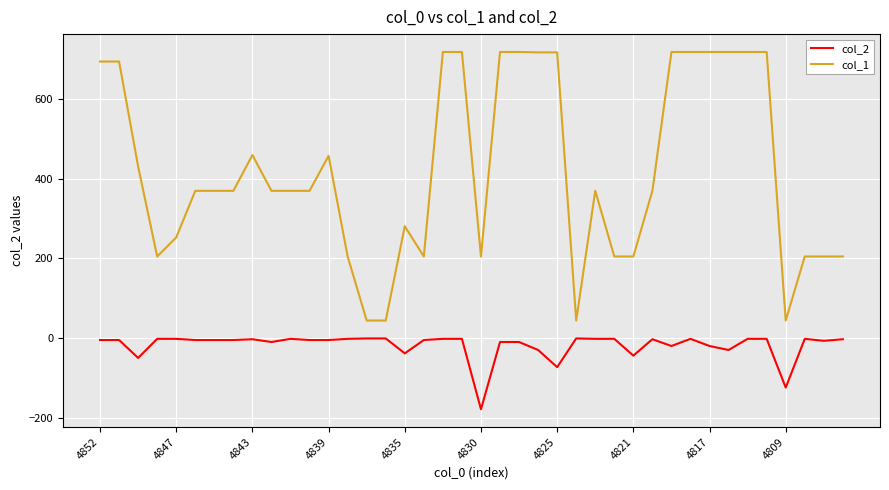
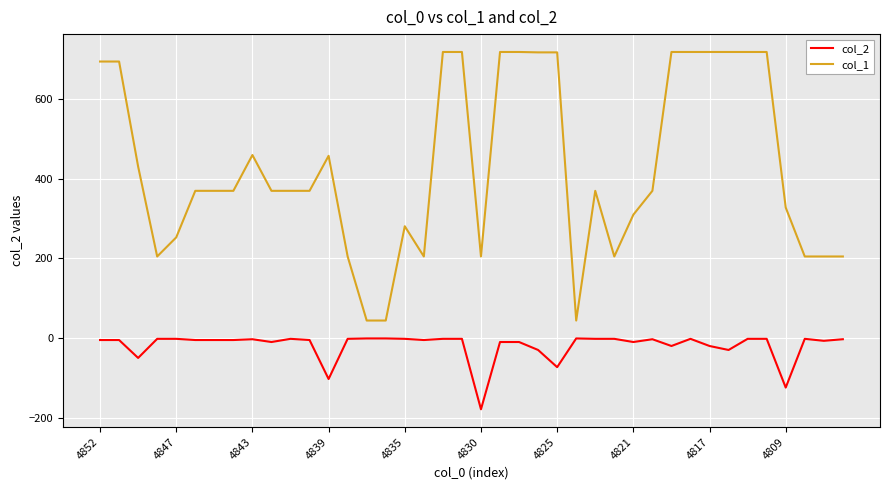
  {
    "col_2": {
      "4852": -10,
      "4847": 0,
      "4843": 0,
-     "4839": -10,
-     "4835": -40,
+     "4839": -100,
+     "4835": 0,
      "4830": -180,
      "4825": -70,
-     "4821": -40,
+     "4821": -10,
      "4817": -20,
      "4809": -120
    },
    "col_1": {
      "4852": 700,
      "4847": 250,
      "4843": 460,
      "4839": 460,
      "4835": 280,
      "4830": 210,
      "4825": 720,
-     "4821": 210,
+     "4821": 310,
      "4817": 720,
-     "4809": 40
+     "4809": 330
    }
  }
